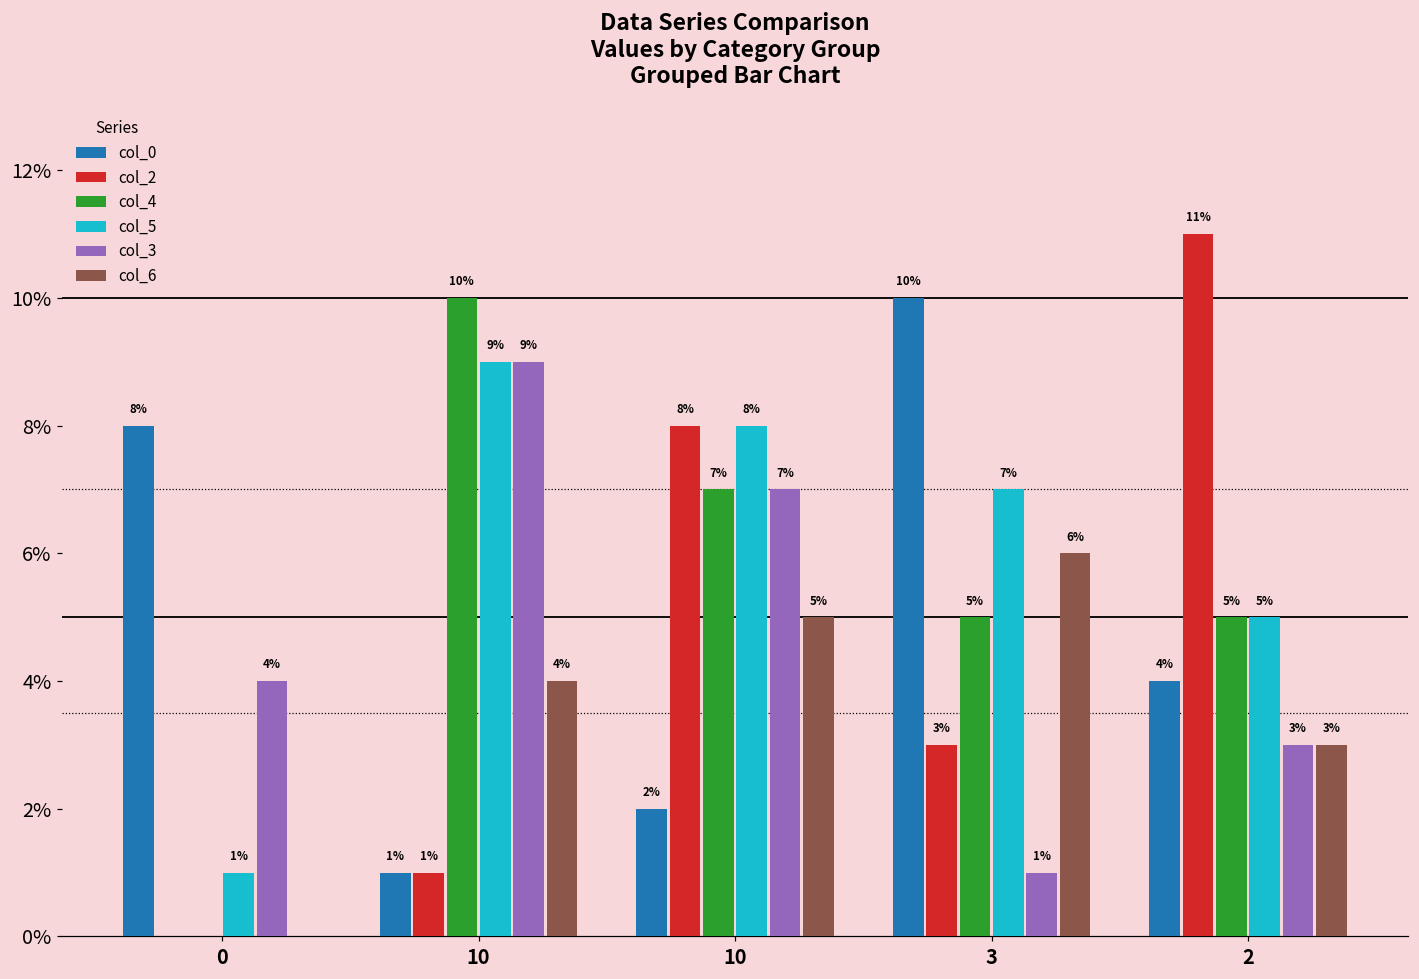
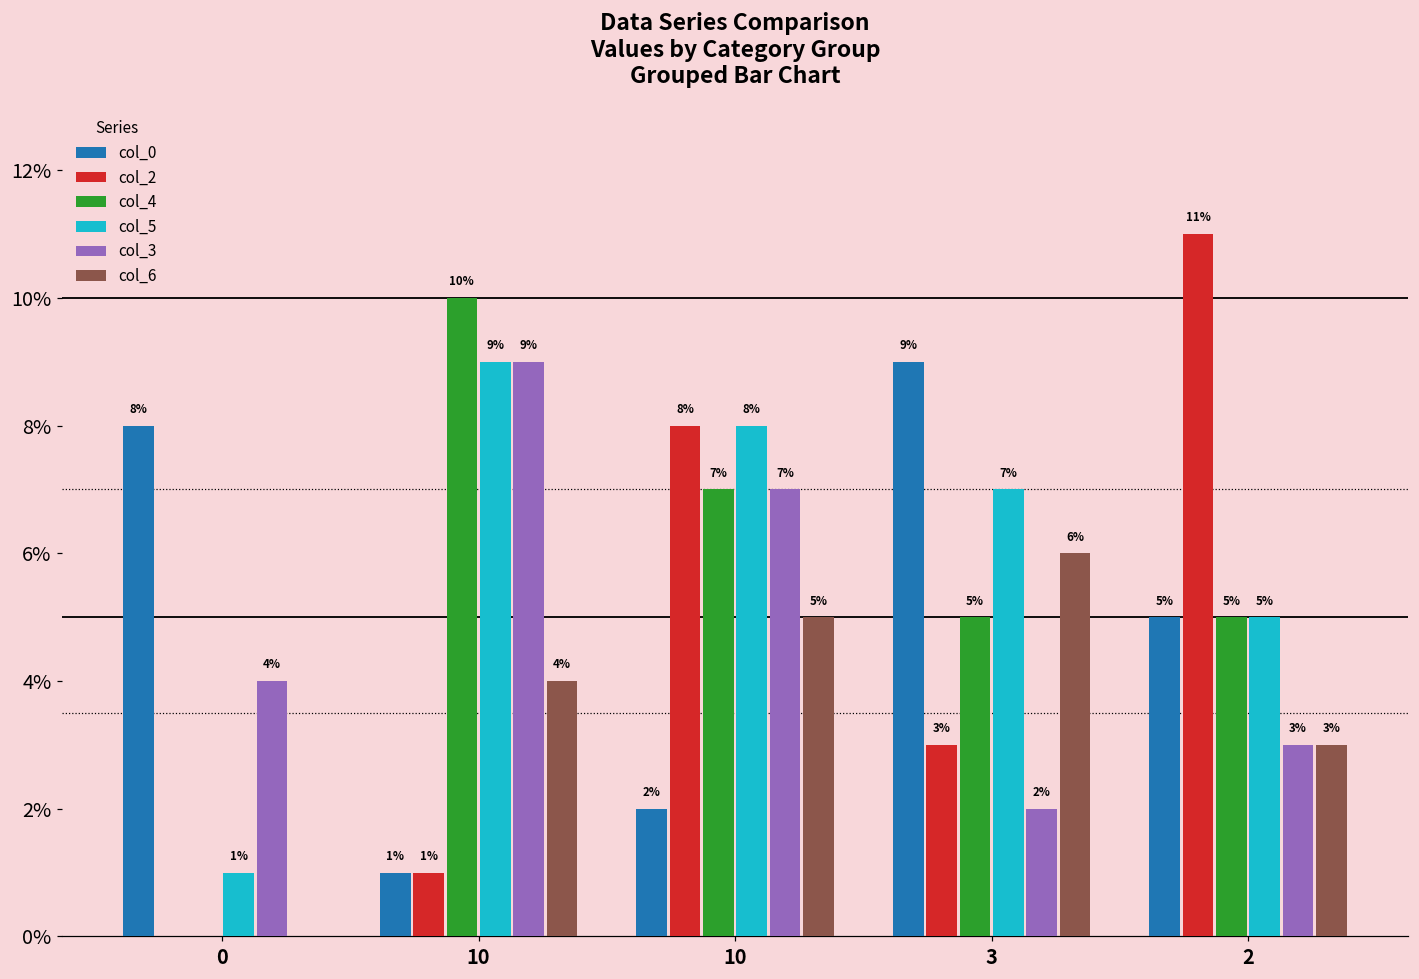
  {
    "col_0": {
      "0": "8%",
-     "3": "10%",
-     "2": "4%"
+     "3": "9%",
+     "2": "5%"
    },
    "col_2": {
      "3": "3%",
      "2": "11%"
    },
    "col_4": {
      "3": "5%",
      "2": "5%"
    },
    "col_5": {
      "0": "1%",
      "3": "7%",
      "2": "5%"
    },
    "col_3": {
      "0": "4%",
-     "3": "1%",
+     "3": "2%",
      "2": "3%"
    },
    "col_6": {
      "3": "6%",
      "2": "3%"
    }
  }
